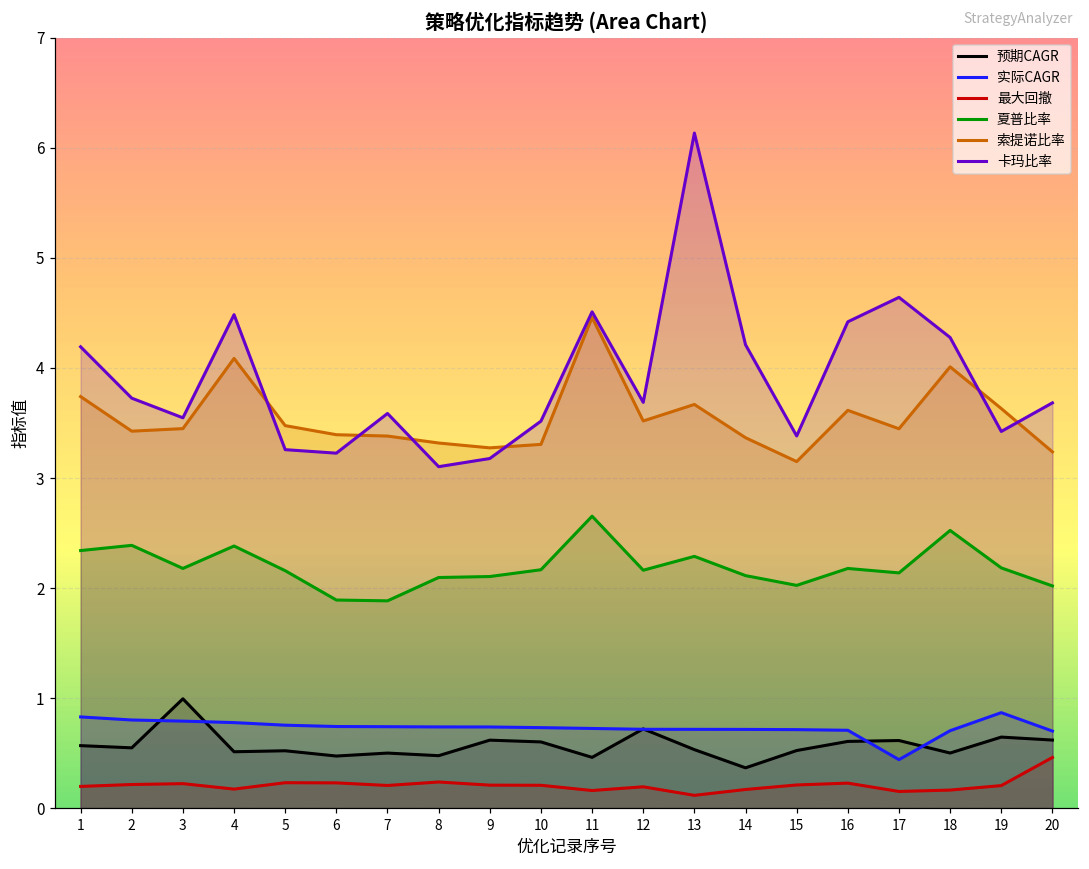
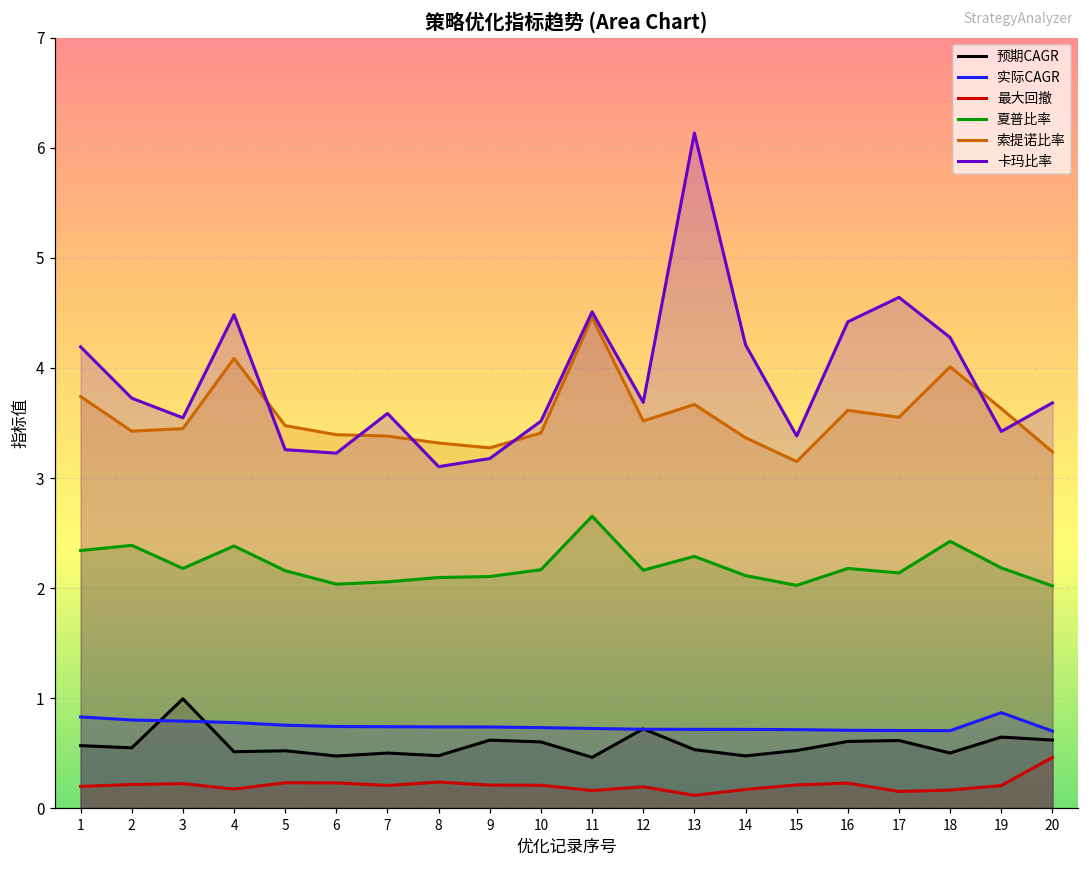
  {
    "预期CAGR": {
      "1": 0.57,
      "2": 0.55,
      "3": 0.99,
      "4": 0.51,
      "5": 0.52,
      "6": 0.47,
      "7": 0.50,
      "8": 0.48,
      "9": 0.62,
      "10": 0.60,
      "11": 0.46,
      "13": 0.53,
-     "14": 0.37,
+     "14": 0.48,
      "15": 0.52,
      "16": 0.61,
      "17": 0.61,
      "18": 0.50,
      "19": 0.65,
      "20": 0.62
    },
    "实际CAGR": {
      "1": 0.83,
      "2": 0.80,
      "3": 0.79,
      "4": 0.78,
      "5": 0.75,
      "6": 0.74,
      "7": 0.74,
      "8": 0.74,
      "9": 0.74,
      "10": 0.73,
      "11": 0.72,
      "13": 0.72,
      "14": 0.72,
      "15": 0.71,
      "16": 0.71,
-     "17": 0.44,
+     "17": 0.71,
      "18": 0.70,
      "19": 0.87,
      "20": 0.70
    },
    "最大回撤": {
      "1": 0.20,
      "2": 0.22,
      "3": 0.22,
      "4": 0.17,
      "5": 0.23,
      "6": 0.23,
      "7": 0.21,
      "8": 0.24,
      "9": 0.21,
      "10": 0.21,
      "11": 0.16,
      "12": 0.19,
      "13": 0.12,
      "14": 0.17,
      "15": 0.21,
      "16": 0.23,
      "17": 0.15,
      "18": 0.16,
      "19": 0.21,
      "20": 0.46
    },
    "夏普比率": {
      "1": 2.34,
      "2": 2.39,
      "3": 2.18,
      "4": 2.38,
      "5": 2.16,
-     "6": 1.89,
-     "7": 1.88,
+     "6": 2.04,
+     "7": 2.06,
      "8": 2.10,
      "9": 2.10,
      "10": 2.17,
      "11": 2.65,
      "12": 2.16,
      "13": 2.29,
      "14": 2.11,
      "15": 2.02,
      "16": 2.18,
      "17": 2.14,
-     "18": 2.52,
+     "18": 2.42,
      "19": 2.18,
      "20": 2.02
    },
    "索提诺比率": {
      "1": 3.74,
      "2": 3.43,
      "3": 3.45,
      "4": 4.09,
      "5": 3.48,
      "6": 3.39,
      "7": 3.38,
      "8": 3.32,
      "9": 3.27,
-     "10": 3.31,
+     "10": 3.41,
      "11": 4.46,
      "12": 3.52,
      "13": 3.67,
      "14": 3.37,
      "15": 3.15,
      "16": 3.61,
-     "17": 3.45,
+     "17": 3.55,
      "18": 4.01,
      "19": 3.63,
      "20": 3.24
    },
    "卡玛比率": {
      "1": 4.19,
      "2": 3.73,
      "3": 3.55,
      "4": 4.48,
      "5": 3.26,
      "6": 3.23,
      "7": 3.59,
      "8": 3.10,
      "9": 3.18,
      "10": 3.52,
      "11": 4.51,
      "12": 3.69,
      "13": 6.13,
      "14": 4.21,
      "15": 3.38,
      "16": 4.42,
      "17": 4.64,
      "18": 4.28,
      "19": 3.42,
      "20": 3.68
    }
  }
